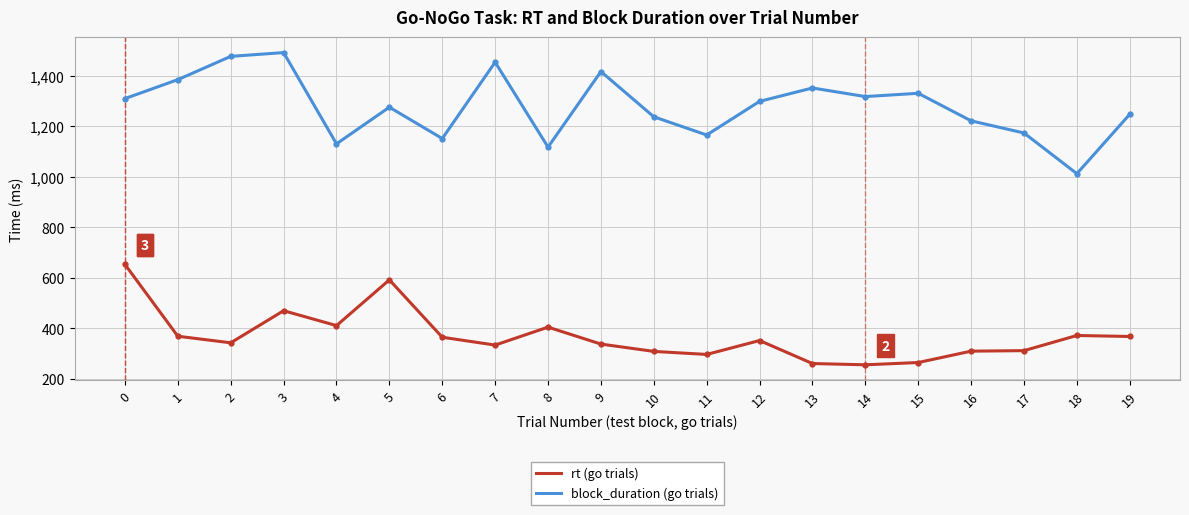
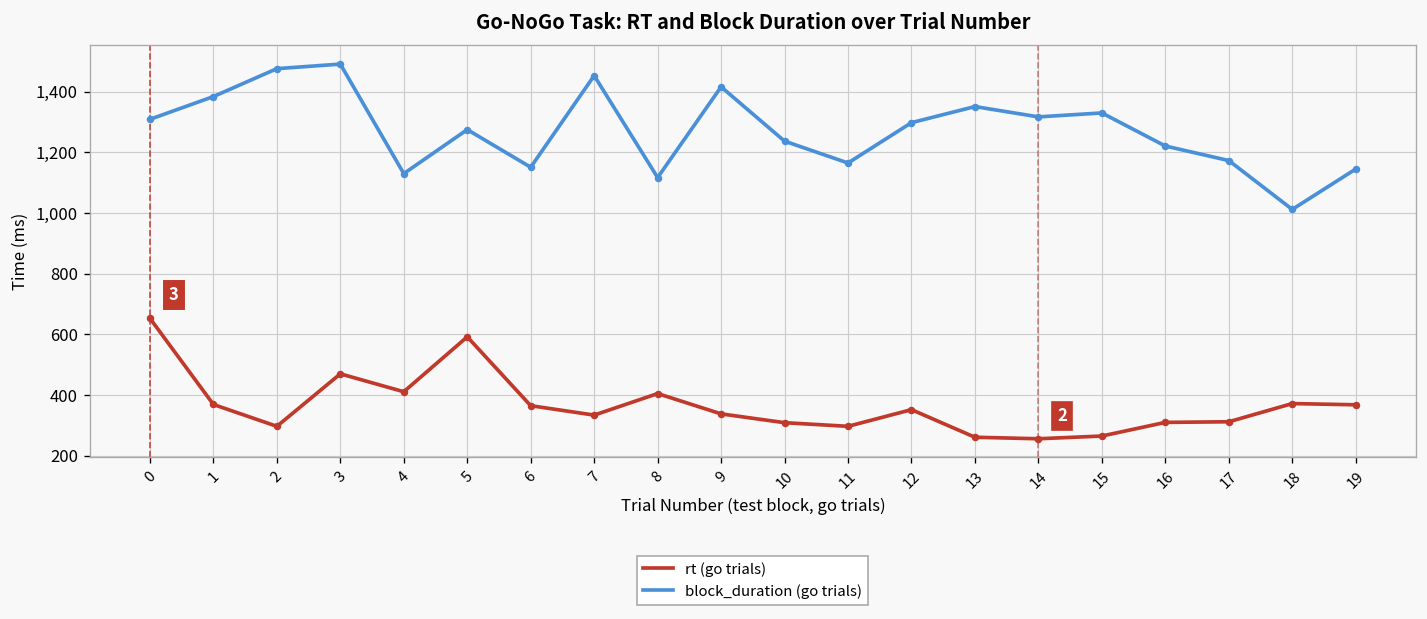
  {
    "rt (go trials)": {
      "1": "370",
-     "2": "340",
+     "2": "300",
      "3": "470",
      "4": "410",
      "5": "590",
      "6": "370",
      "7": "330",
      "8": "410",
      "9": "340",
      "10": "310",
      "11": "300",
      "12": "350",
      "13": "260",
      "15": "270",
      "16": "310",
      "17": "310",
      "18": "370",
      "19": "370"
    },
    "block_duration (go trials)": {
      "0": "1,310",
      "1": "1,380",
      "2": "1,480",
      "3": "1,490",
      "4": "1,130",
      "5": "1,280",
      "6": "1,150",
      "7": "1,450",
      "8": "1,120",
      "9": "1,420",
      "10": "1,240",
      "11": "1,170",
      "12": "1,300",
      "13": "1,350",
      "14": "1,320",
      "15": "1,330",
      "16": "1,220",
      "17": "1,170",
      "18": "1,010",
-     "19": "1,250"
+     "19": "1,150"
    }
  }
